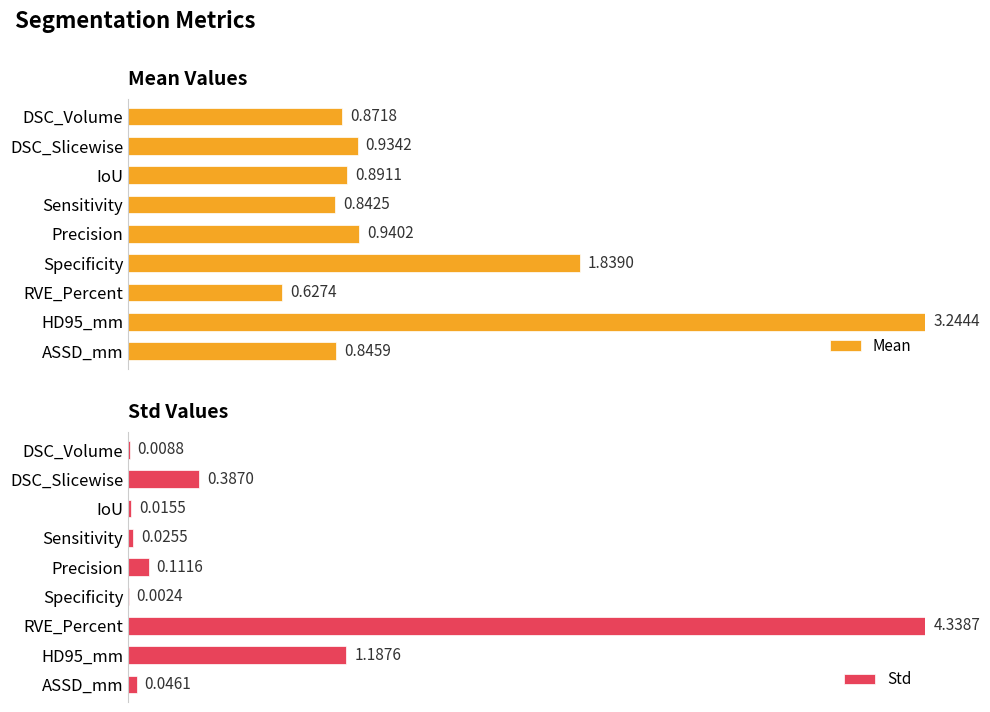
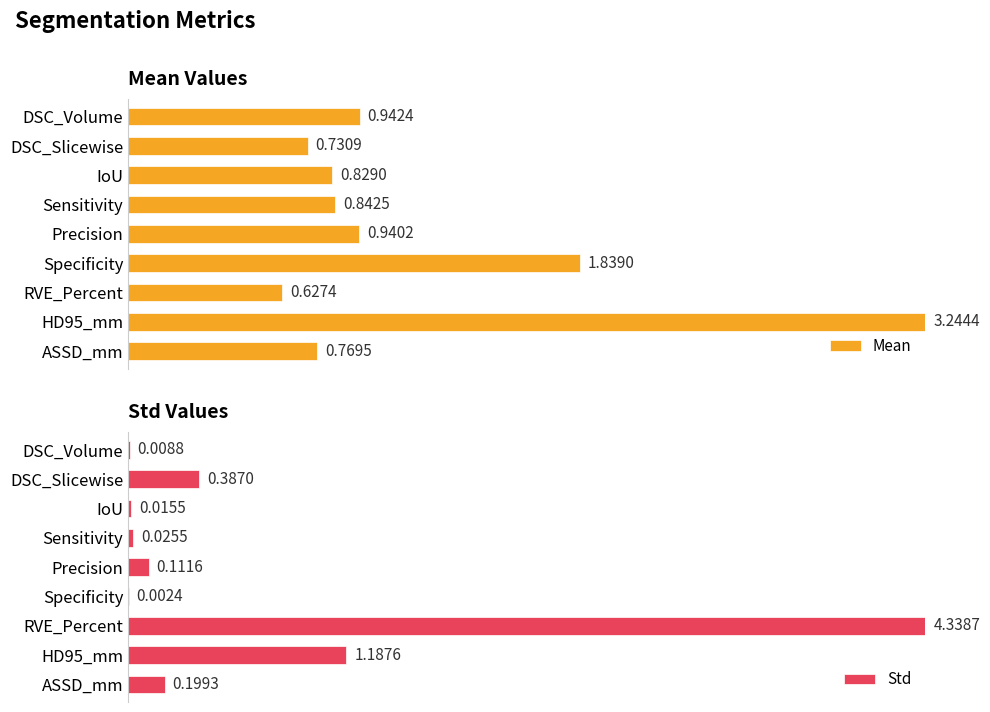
  {
    "Mean Values": {
-     "DSC_Volume": 0.8718,
-     "DSC_Slicewise": 0.9342,
-     "IoU": 0.8911,
-     "ASSD_mm": 0.8459
+     "DSC_Volume": 0.9424,
+     "DSC_Slicewise": 0.7309,
+     "IoU": 0.8290,
+     "ASSD_mm": 0.7695
    },
    "Std Values": {
-     "ASSD_mm": 0.0461
+     "ASSD_mm": 0.1993
    }
  }
